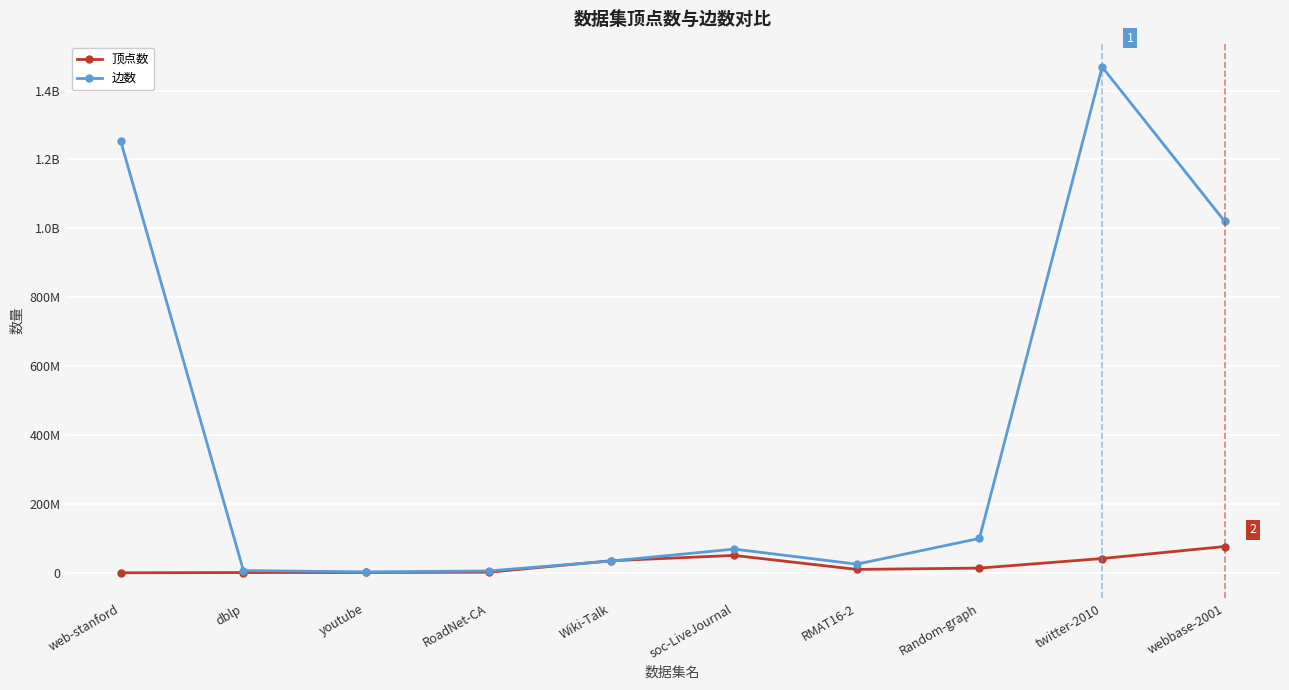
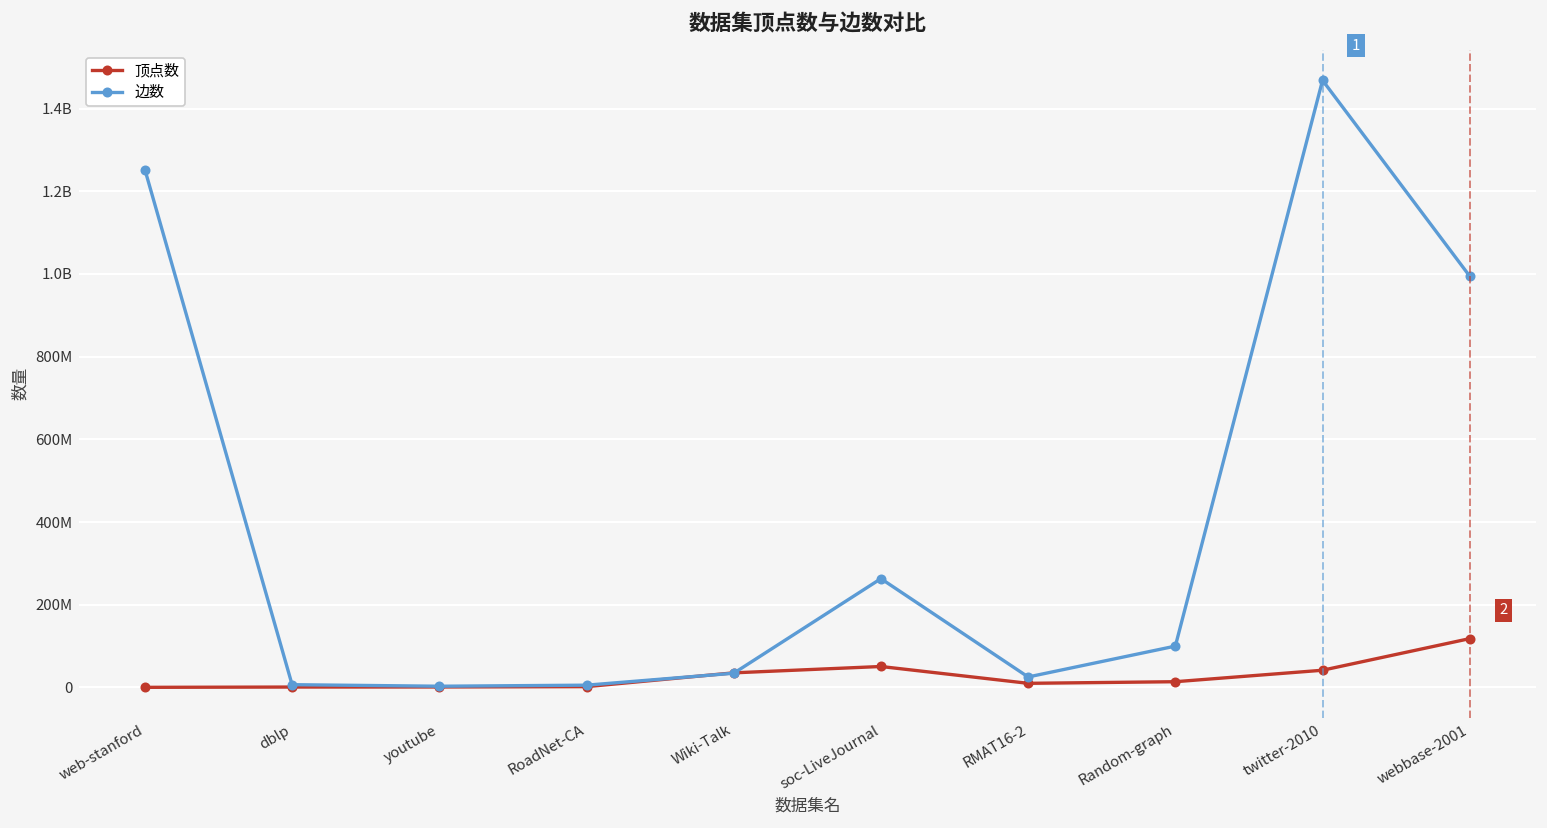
  {
    "顶点数": {
      "web-stanford": 0,
      "soc-LiveJournal": 50000000,
      "RMAT16-2": 10000000,
      "Random-graph": 10000000,
      "twitter-2010": 40000000,
-     "webbase-2001": 80000000
+     "webbase-2001": 120000000
    },
    "边数": {
      "web-stanford": 1250000000,
-     "soc-LiveJournal": 70000000,
+     "soc-LiveJournal": 260000000,
      "RMAT16-2": 30000000,
      "Random-graph": 100000000,
      "twitter-2010": 1470000000,
-     "webbase-2001": 1020000000
+     "webbase-2001": 990000000
    }
  }
